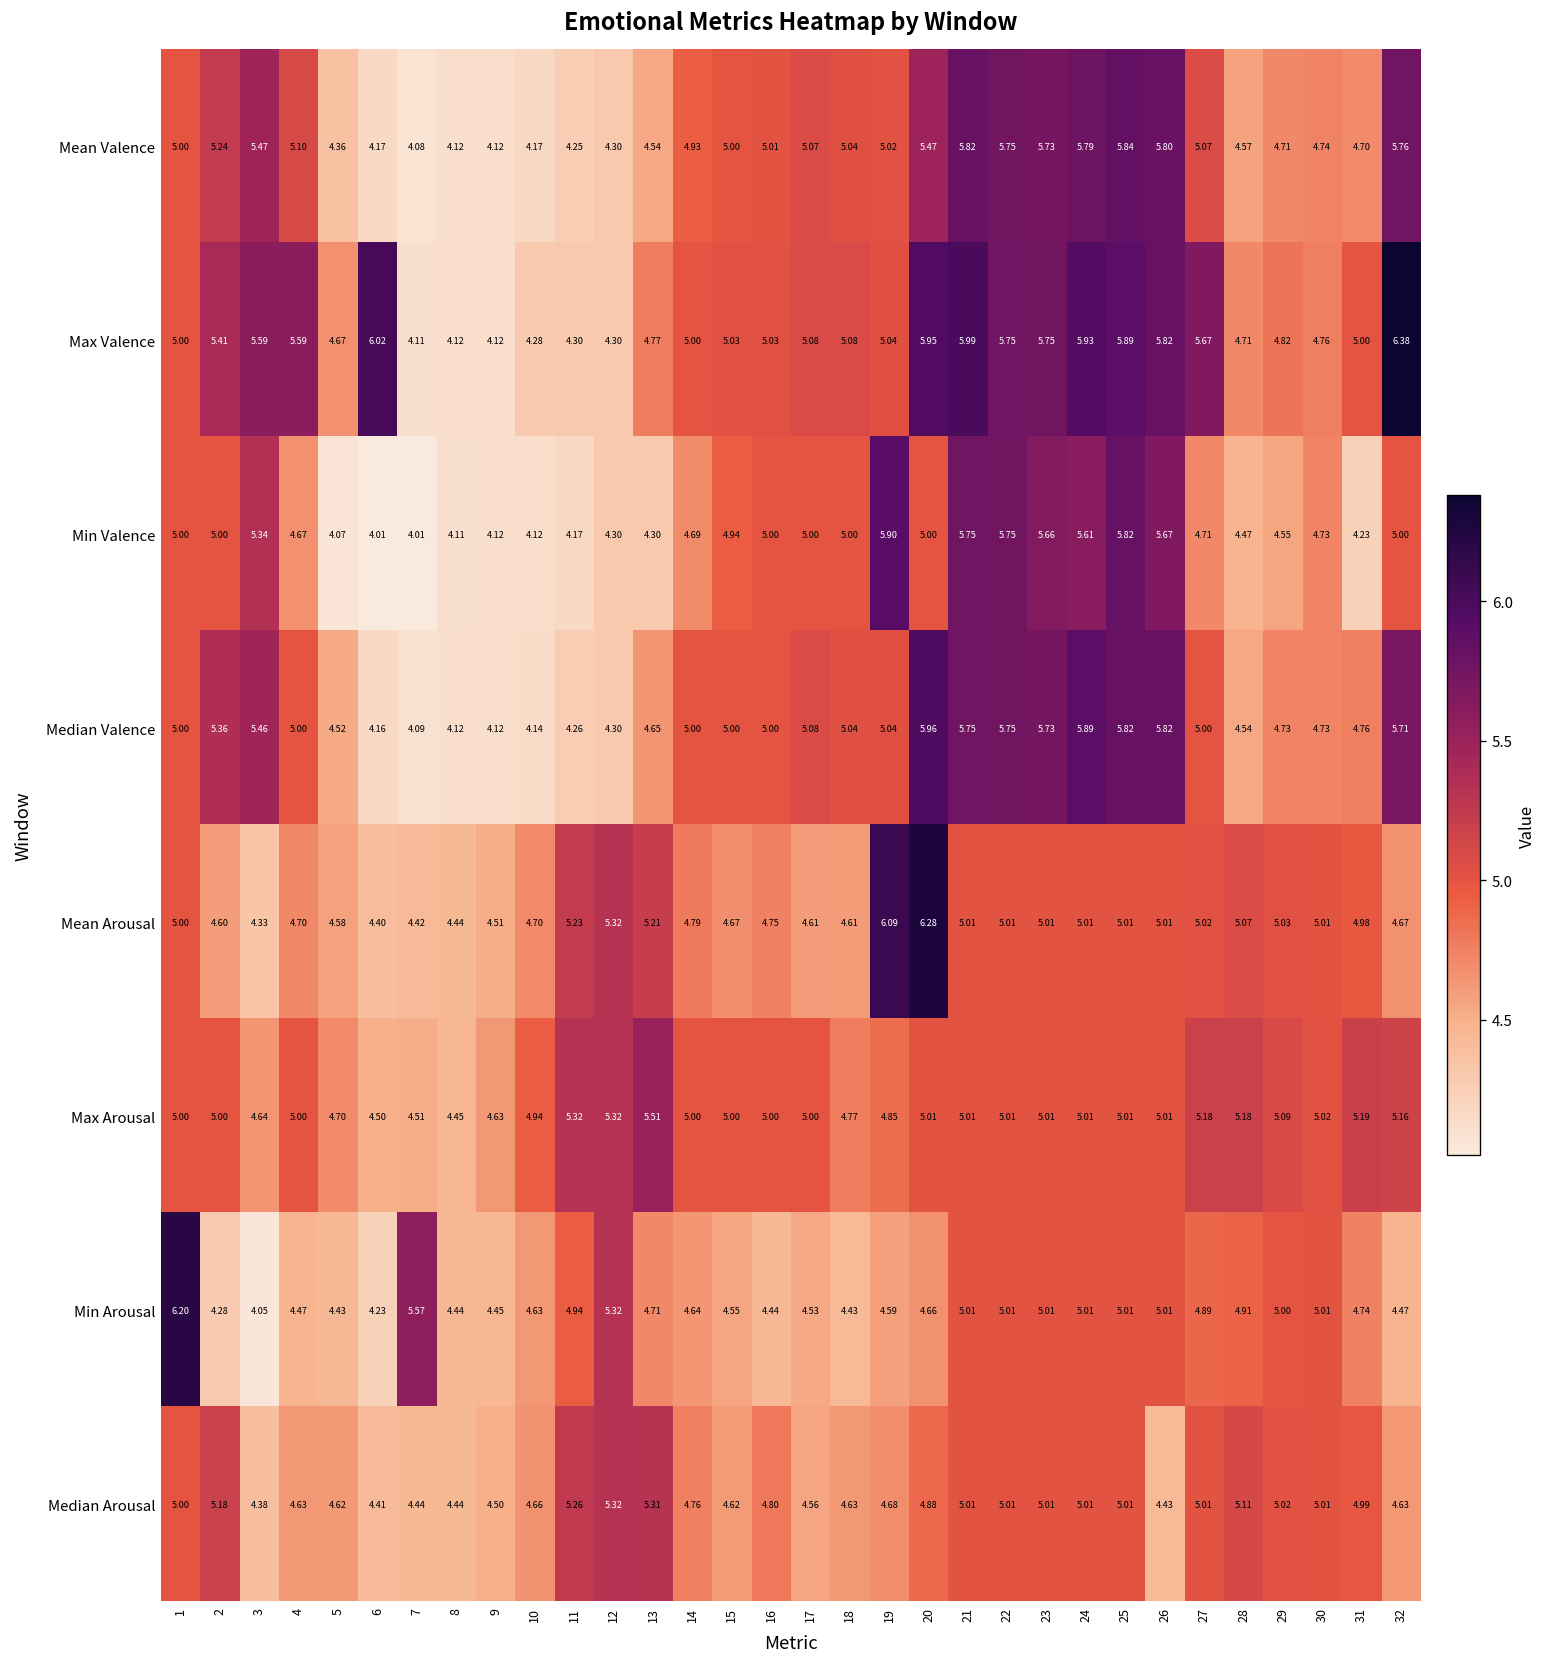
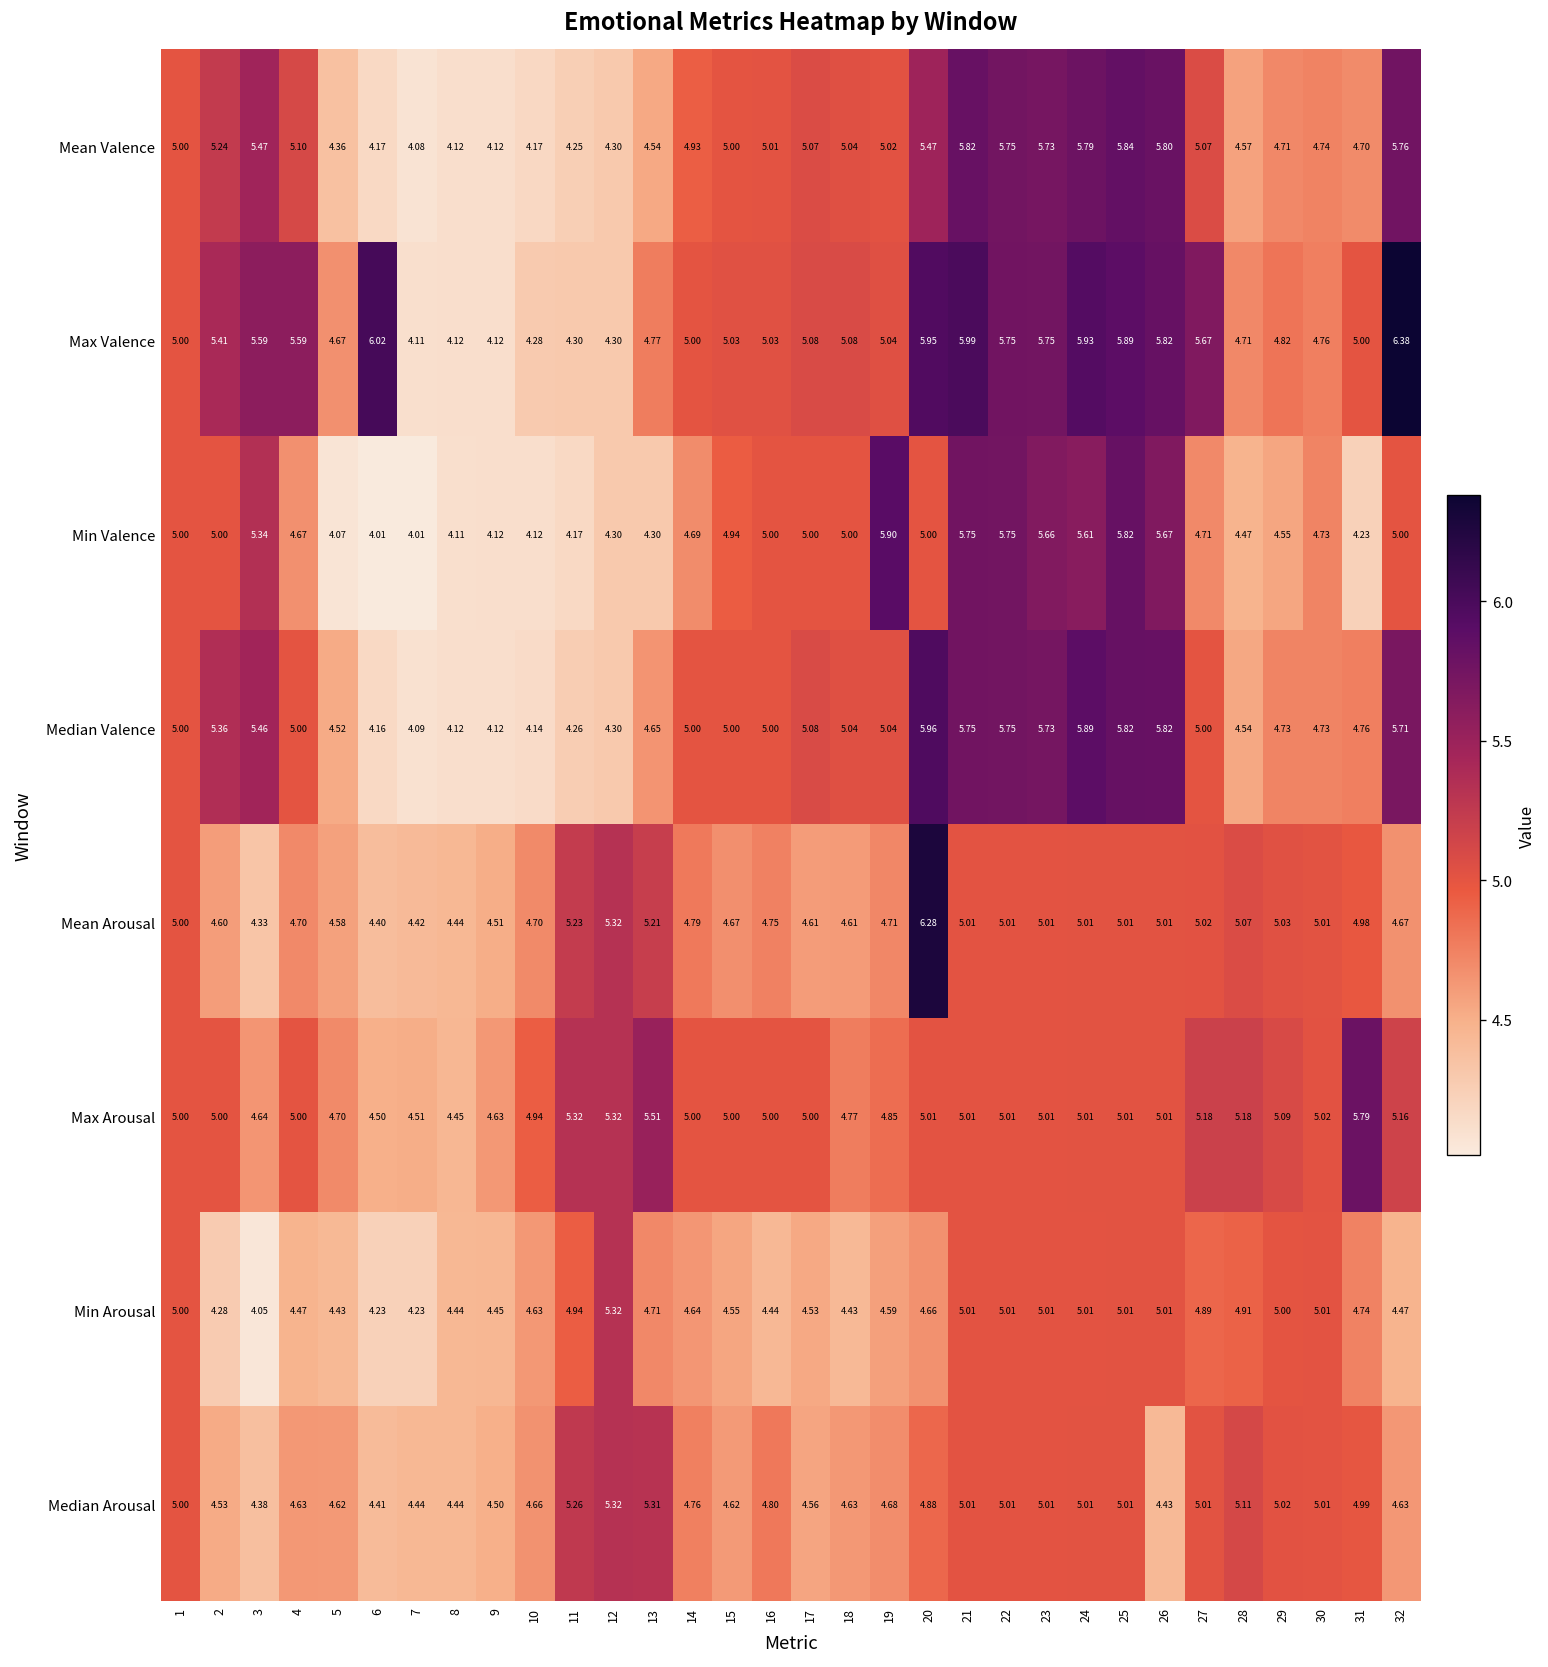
  {
    "Mean Arousal": {
      "1": 5.00,
      "2": 4.60,
      "3": 4.33,
      "4": 4.70,
      "5": 4.58,
      "6": 4.40,
      "7": 4.42,
      "8": 4.44,
      "9": 4.51,
      "10": 4.70,
      "11": 5.23,
      "12": 5.32,
      "13": 5.21,
      "14": 4.79,
      "15": 4.67,
      "16": 4.75,
      "17": 4.61,
      "18": 4.61,
-     "19": 6.09,
+     "19": 4.71,
      "20": 6.28,
      "21": 5.01,
      "22": 5.01,
      "23": 5.01,
      "24": 5.01,
      "25": 5.01,
      "26": 5.01,
      "27": 5.02,
      "28": 5.07,
      "29": 5.03,
      "30": 5.01,
      "31": 4.98,
      "32": 4.67
    },
    "Max Arousal": {
      "1": 5.00,
      "2": 5.00,
      "3": 4.64,
      "4": 5.00,
      "5": 4.70,
      "6": 4.50,
      "7": 4.51,
      "8": 4.45,
      "9": 4.63,
      "10": 4.94,
      "11": 5.32,
      "12": 5.32,
      "13": 5.51,
      "14": 5.00,
      "15": 5.00,
      "16": 5.00,
      "17": 5.00,
      "18": 4.77,
      "19": 4.85,
      "20": 5.01,
      "21": 5.01,
      "22": 5.01,
      "23": 5.01,
      "24": 5.01,
      "25": 5.01,
      "26": 5.01,
      "27": 5.18,
      "28": 5.18,
      "29": 5.09,
      "30": 5.02,
-     "31": 5.19,
+     "31": 5.79,
      "32": 5.16
    },
    "Min Arousal": {
-     "1": 6.20,
+     "1": 5.00,
      "2": 4.28,
      "3": 4.05,
      "4": 4.47,
      "5": 4.43,
      "6": 4.23,
-     "7": 5.57,
+     "7": 4.23,
      "8": 4.44,
      "9": 4.45,
      "10": 4.63,
      "11": 4.94,
      "12": 5.32,
      "13": 4.71,
      "14": 4.64,
      "15": 4.55,
      "16": 4.44,
      "17": 4.53,
      "18": 4.43,
      "19": 4.59,
      "20": 4.66,
      "21": 5.01,
      "22": 5.01,
      "23": 5.01,
      "24": 5.01,
      "25": 5.01,
      "26": 5.01,
      "27": 4.89,
      "28": 4.91,
      "29": 5.00,
      "30": 5.01,
      "31": 4.74,
      "32": 4.47
    },
    "Median Arousal": {
      "1": 5.00,
-     "2": 5.18,
+     "2": 4.53,
      "3": 4.38,
      "4": 4.63,
      "5": 4.62,
      "6": 4.41,
      "7": 4.44,
      "8": 4.44,
      "9": 4.50,
      "10": 4.66,
      "11": 5.26,
      "12": 5.32,
      "13": 5.31,
      "14": 4.76,
      "15": 4.62,
      "16": 4.80,
      "17": 4.56,
      "18": 4.63,
      "19": 4.68,
      "20": 4.88,
      "21": 5.01,
      "22": 5.01,
      "23": 5.01,
      "24": 5.01,
      "25": 5.01,
      "26": 4.43,
      "27": 5.01,
      "28": 5.11,
      "29": 5.02,
      "30": 5.01,
      "31": 4.99,
      "32": 4.63
    }
  }
